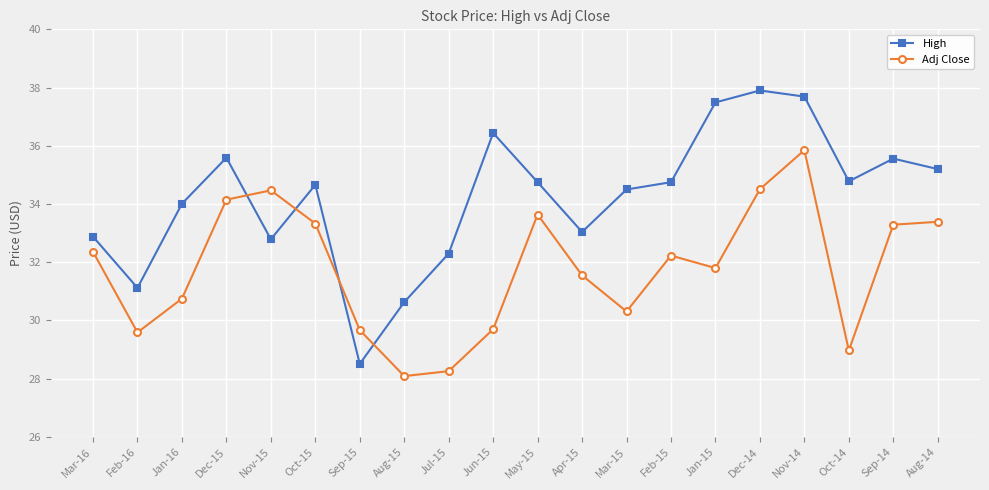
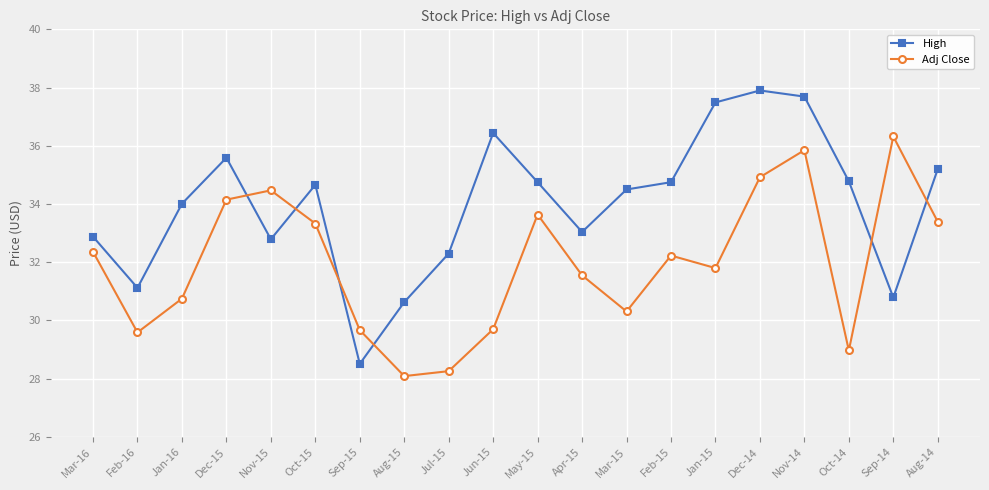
  {
    "High": {
      "Mar-16": 32.9,
      "Feb-16": 31.1,
      "Jan-16": 34.0,
      "Dec-15": 35.6,
      "Nov-15": 32.8,
      "Oct-15": 34.7,
      "Sep-15": 28.5,
      "Aug-15": 30.6,
      "Jul-15": 32.3,
      "Jun-15": 36.4,
      "May-15": 34.8,
      "Apr-15": 33.0,
      "Mar-15": 34.5,
      "Feb-15": 34.8,
      "Jan-15": 37.5,
      "Dec-14": 37.9,
      "Nov-14": 37.7,
      "Oct-14": 34.8,
-     "Sep-14": 35.6,
+     "Sep-14": 30.8,
      "Aug-14": 35.2
    },
    "Adj Close": {
      "Mar-16": 32.4,
      "Feb-16": 29.6,
      "Jan-16": 30.8,
      "Dec-15": 34.2,
      "Nov-15": 34.5,
      "Oct-15": 33.3,
      "Sep-15": 29.7,
      "Aug-15": 28.1,
      "Jul-15": 28.3,
      "Jun-15": 29.7,
      "May-15": 33.6,
      "Apr-15": 31.6,
      "Mar-15": 30.3,
      "Feb-15": 32.2,
      "Jan-15": 31.8,
-     "Dec-14": 34.5,
+     "Dec-14": 34.9,
      "Nov-14": 35.9,
      "Oct-14": 29.0,
-     "Sep-14": 33.3,
+     "Sep-14": 36.3,
      "Aug-14": 33.4
    }
  }
